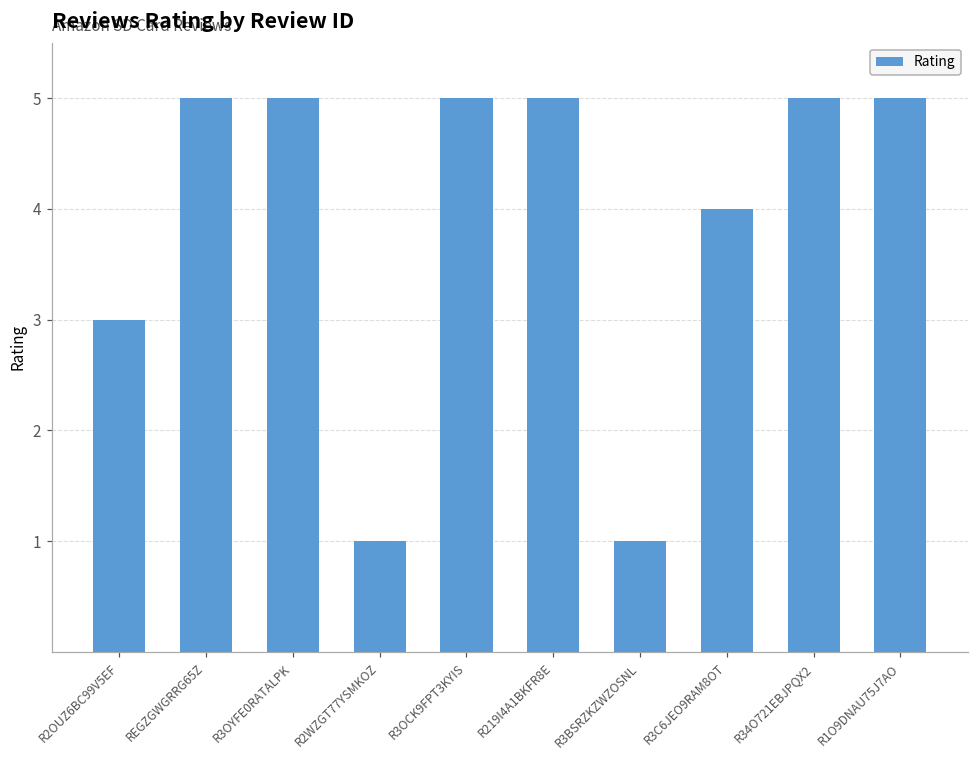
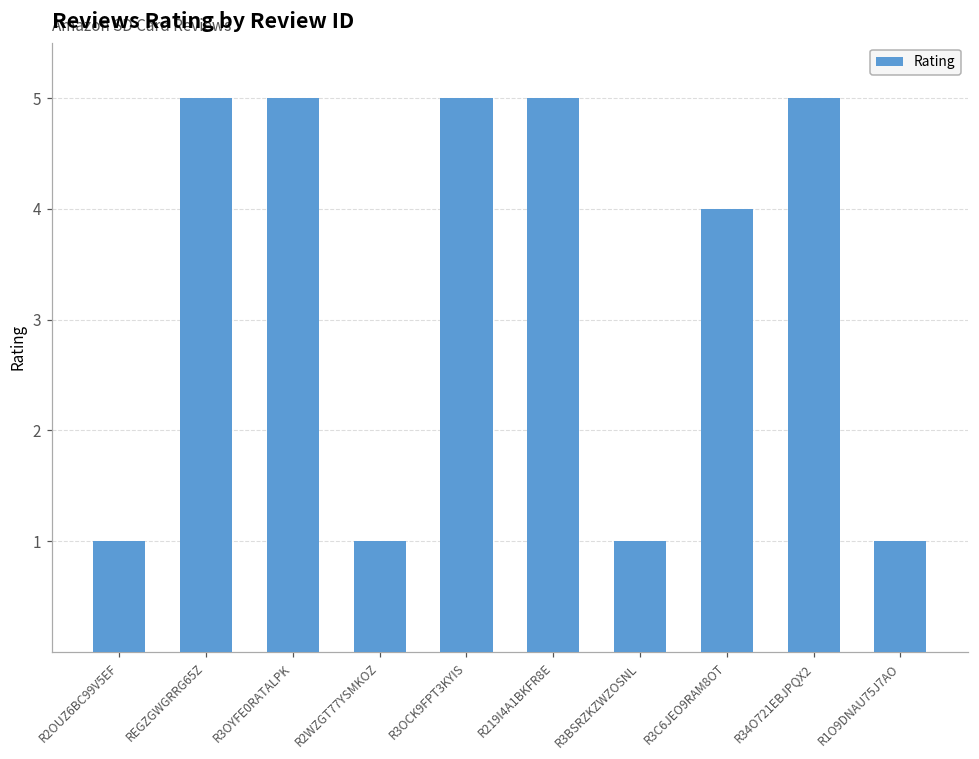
  {
-   "R2OUZ6BC99V5EF": 3,
+   "R2OUZ6BC99V5EF": 1,
    "REGZGWGRRG65Z": 5,
    "R3OYFE0RATALPK": 5,
    "R2WZGT77YSMKOZ": 1,
    "R3OCK9FPT3KYIS": 5,
    "R219I4A1BKFR8E": 5,
    "R3BSRZKZWZOSNL": 1,
    "R3C6JEO9RAM8OT": 4,
    "R34O721EBJPQX2": 5,
-   "R1O9DNAU75J7AO": 5
+   "R1O9DNAU75J7AO": 1
  }
